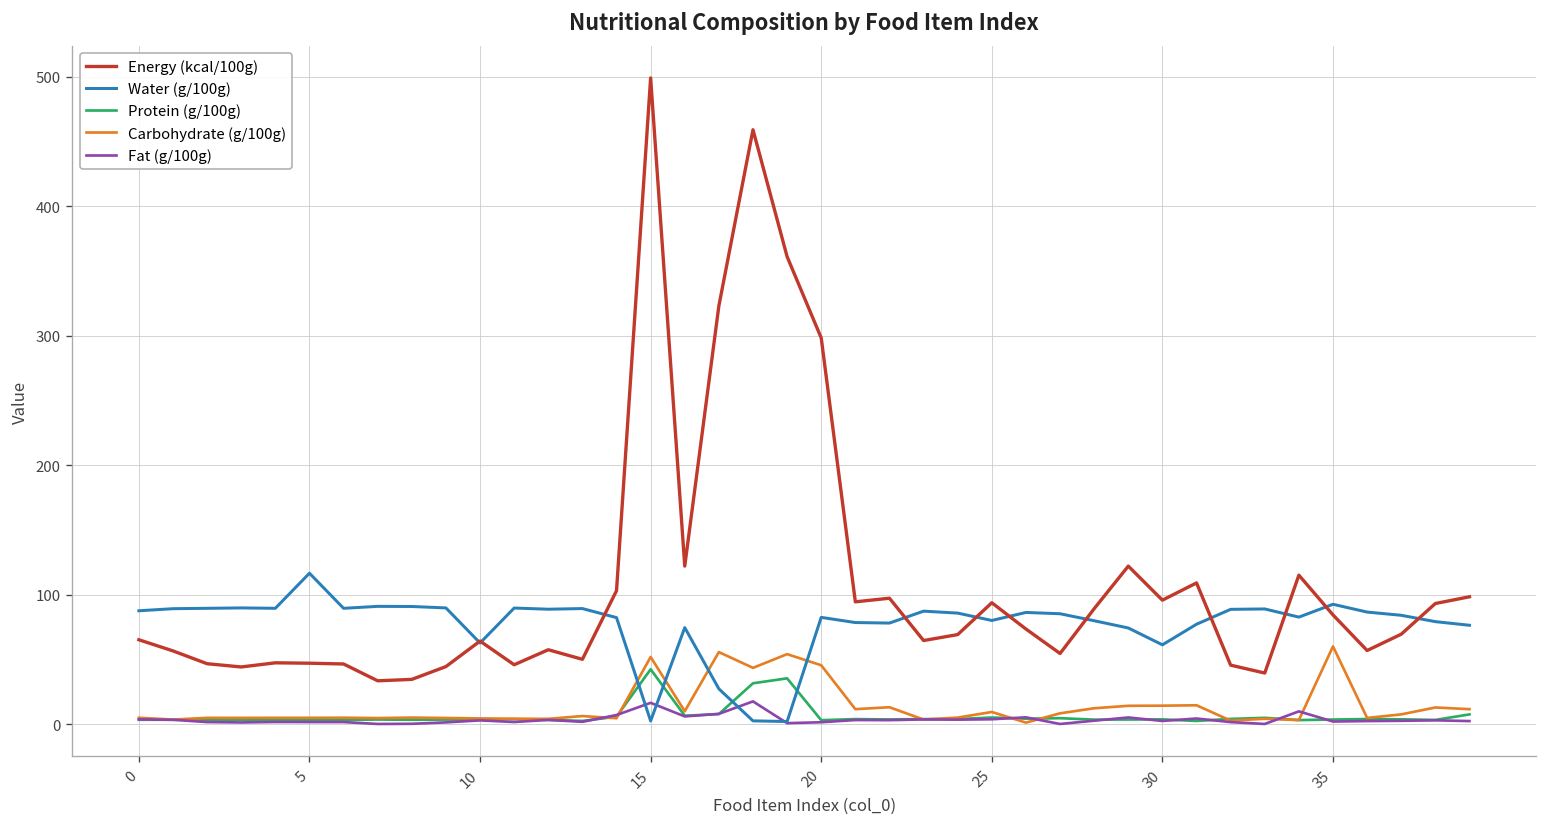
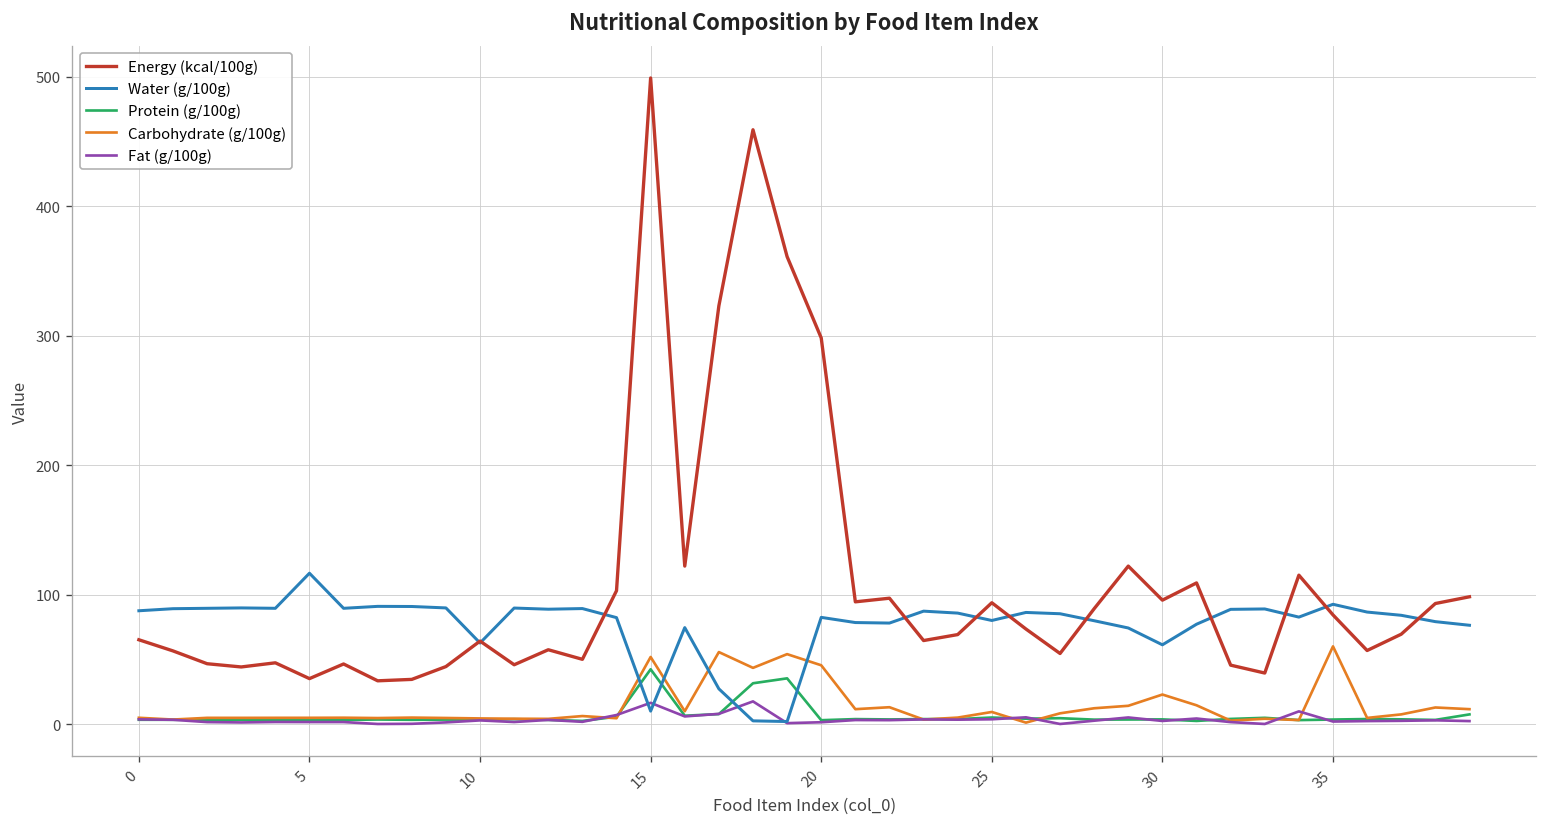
  {
    "Energy (kcal/100g)": {
      "0": 65,
-     "5": 47,
+     "5": 35,
      "15": 499,
      "20": 298,
      "25": 94,
      "30": 96,
      "35": 84
    },
    "Water (g/100g)": {
      "0": 88,
      "5": 117,
-     "15": 2,
+     "15": 10,
      "20": 82,
      "25": 80,
      "30": 61,
      "35": 93
    },
    "Protein (g/100g)": {
      "15": 42
    },
    "Carbohydrate (g/100g)": {
      "15": 52,
      "20": 45,
      "25": 9,
-     "30": 14,
+     "30": 23,
      "35": 60
    },
    "Fat (g/100g)": {
      "15": 16
    }
  }
